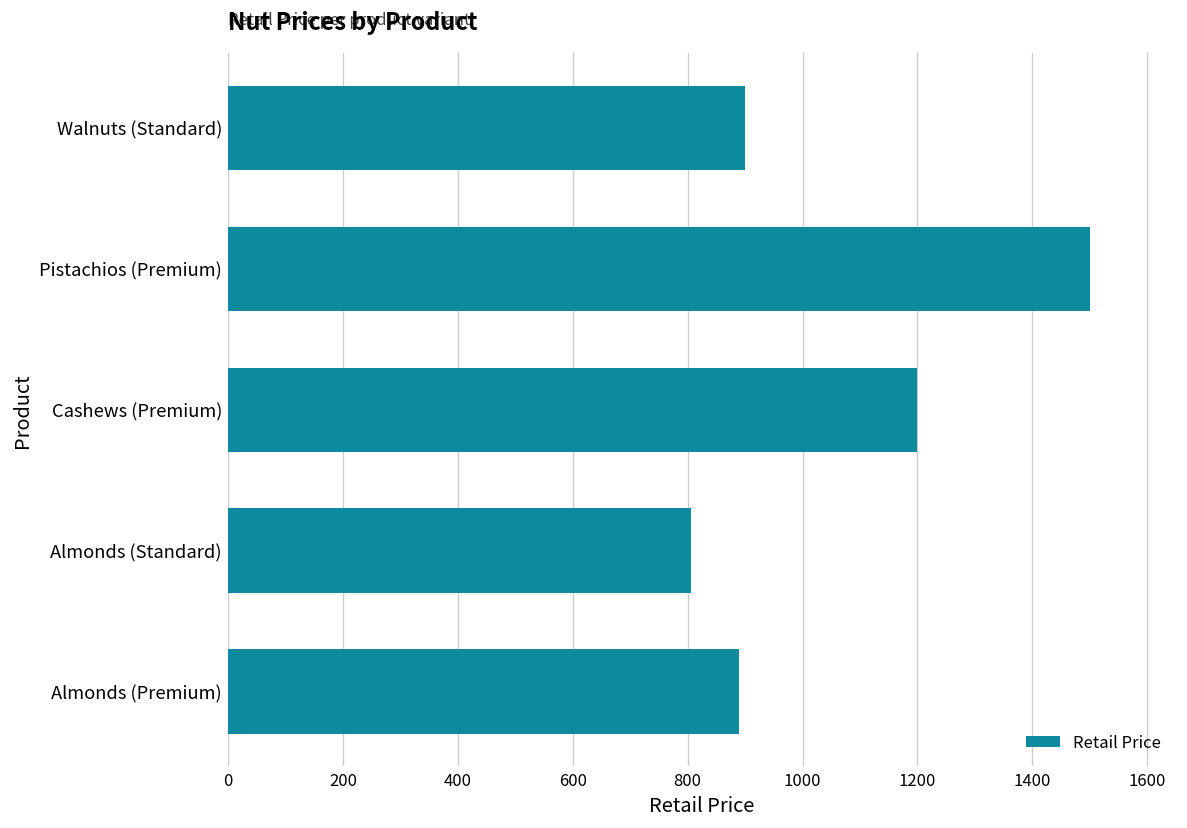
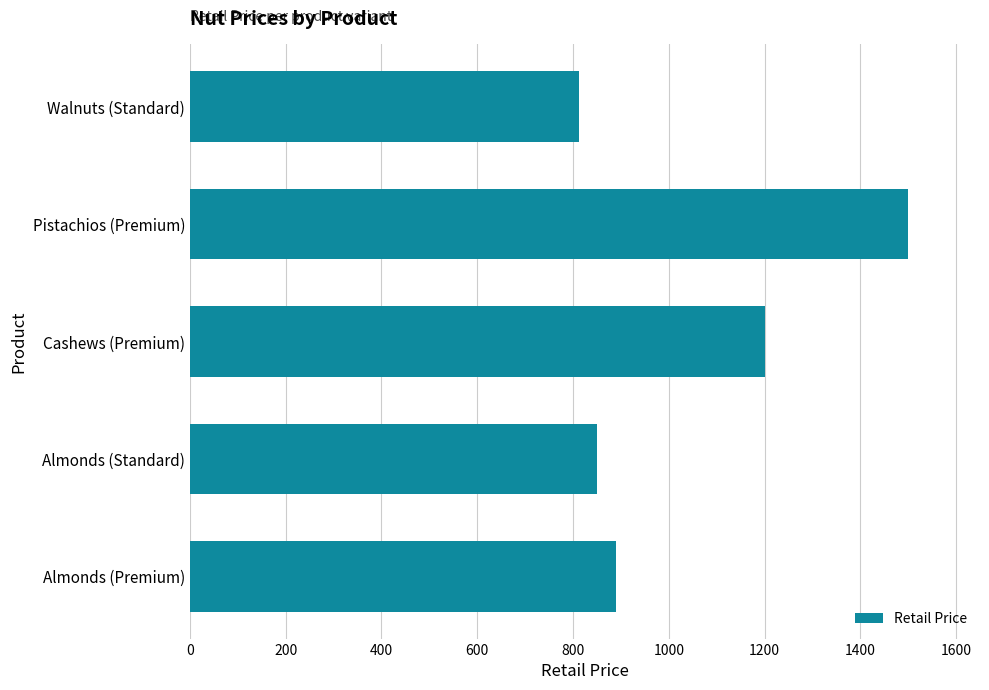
  {
-   "Walnuts (Standard)": 900,
+   "Walnuts (Standard)": 810,
    "Pistachios (Premium)": 1500,
    "Cashews (Premium)": 1200,
-   "Almonds (Standard)": 810,
+   "Almonds (Standard)": 850,
    "Almonds (Premium)": 890
  }
